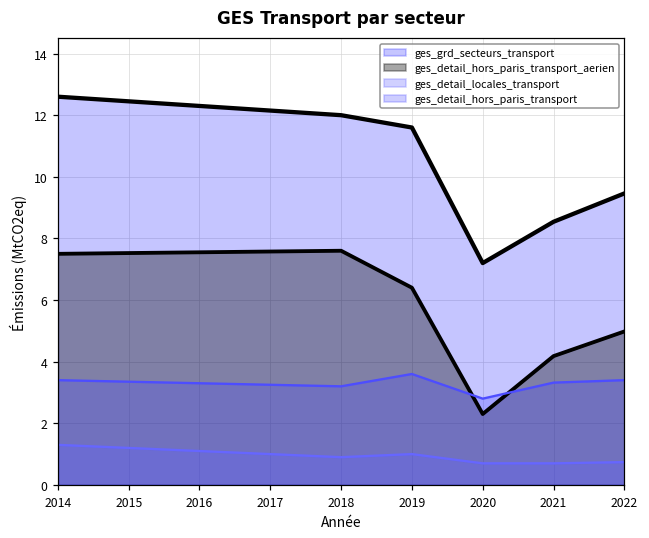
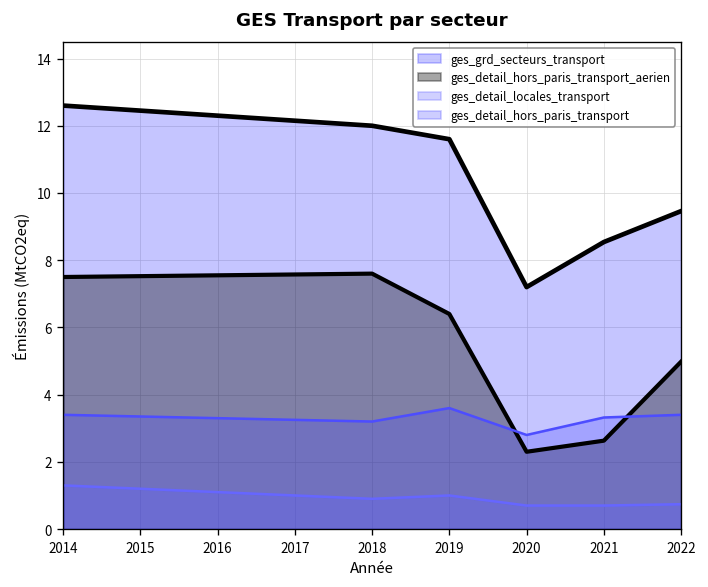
  {
    "ges_detail_hors_paris_transport_aerien": {
      "2014": 7.5,
      "2018": 7.6,
      "2019": 6.4,
      "2020": 2.3,
-     "2021": 4.2,
+     "2021": 2.6,
      "2022": 5.0
    }
  }
